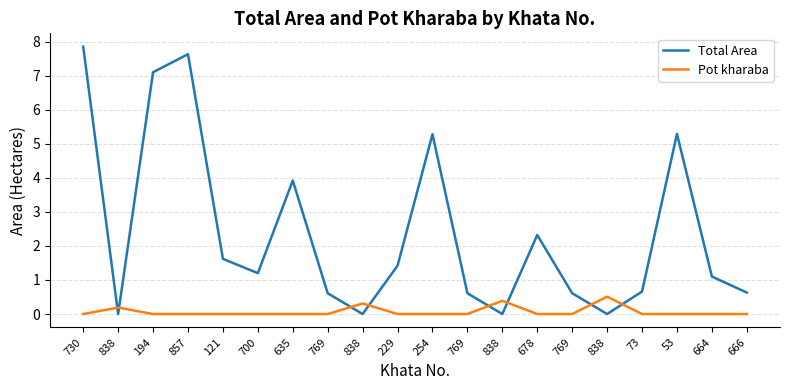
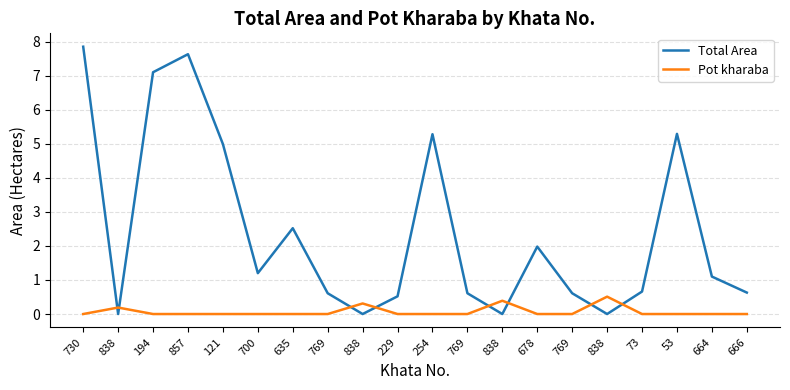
  {
    "Total Area": {
      "730": 7.9,
      "194": 7.1,
      "857": 7.6,
-     "121": 1.6,
+     "121": 5.0,
      "700": 1.2,
-     "635": 3.9,
-     "229": 1.4,
+     "635": 2.5,
+     "229": 0.5,
      "254": 5.3,
-     "678": 2.3,
+     "678": 2.0,
      "73": 0.7,
      "53": 5.3,
      "664": 1.1,
      "666": 0.6
    },
    "Pot kharaba": {
      "730": 0.0,
      "194": 0.0,
      "857": 0.0,
      "121": 0.0,
      "700": 0.0,
      "635": 0.0,
      "229": 0.0,
      "254": 0.0,
      "678": 0.0,
      "73": 0.0,
      "53": 0.0,
      "664": 0.0,
      "666": 0.0
    }
  }
